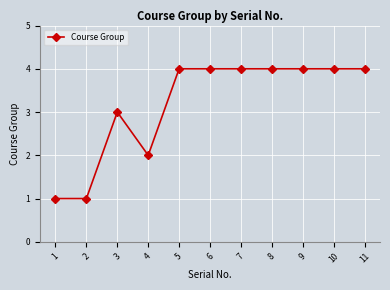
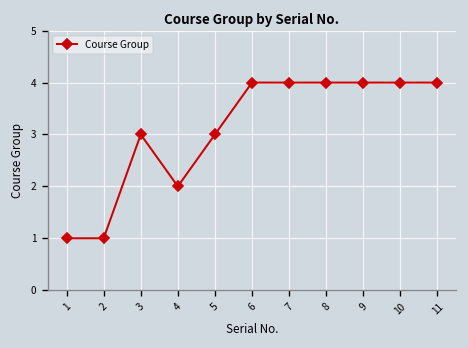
  {
    "1": 1,
    "2": 1,
    "3": 3,
    "4": 2,
-   "5": 4,
+   "5": 3,
    "6": 4,
    "7": 4,
    "8": 4,
    "9": 4,
    "10": 4,
    "11": 4
  }
